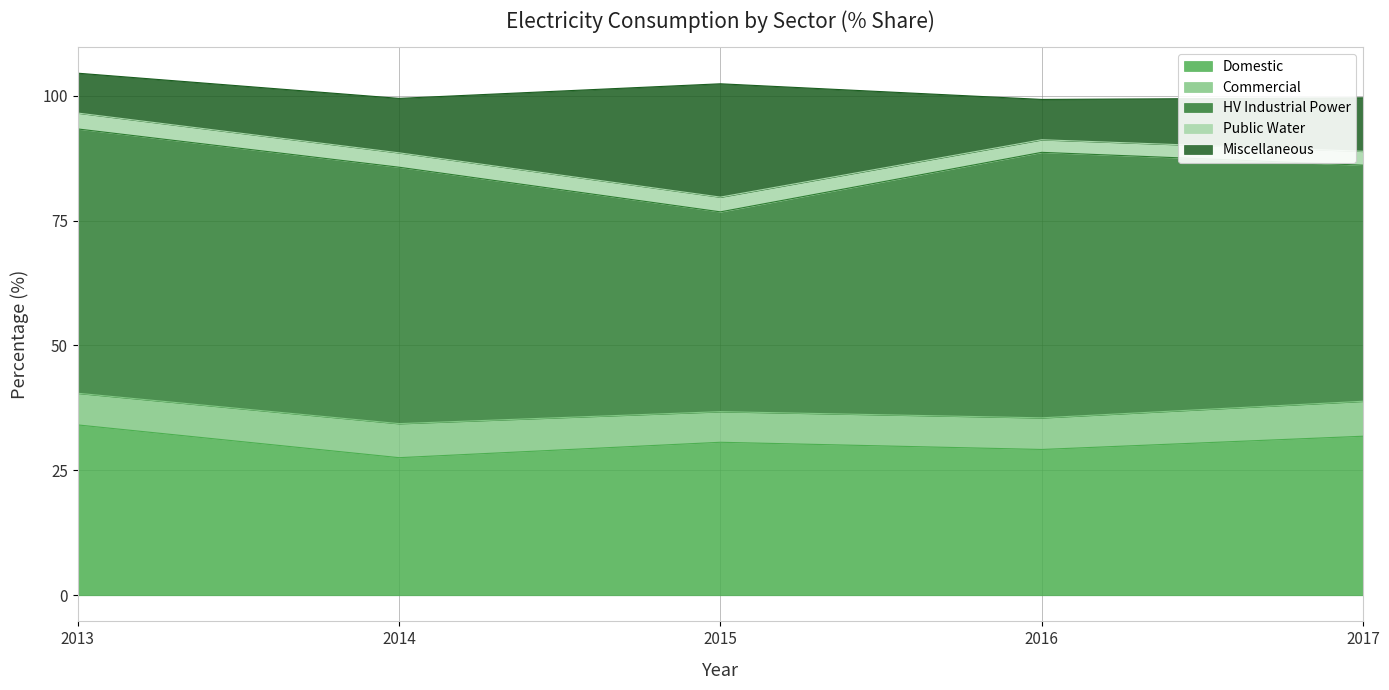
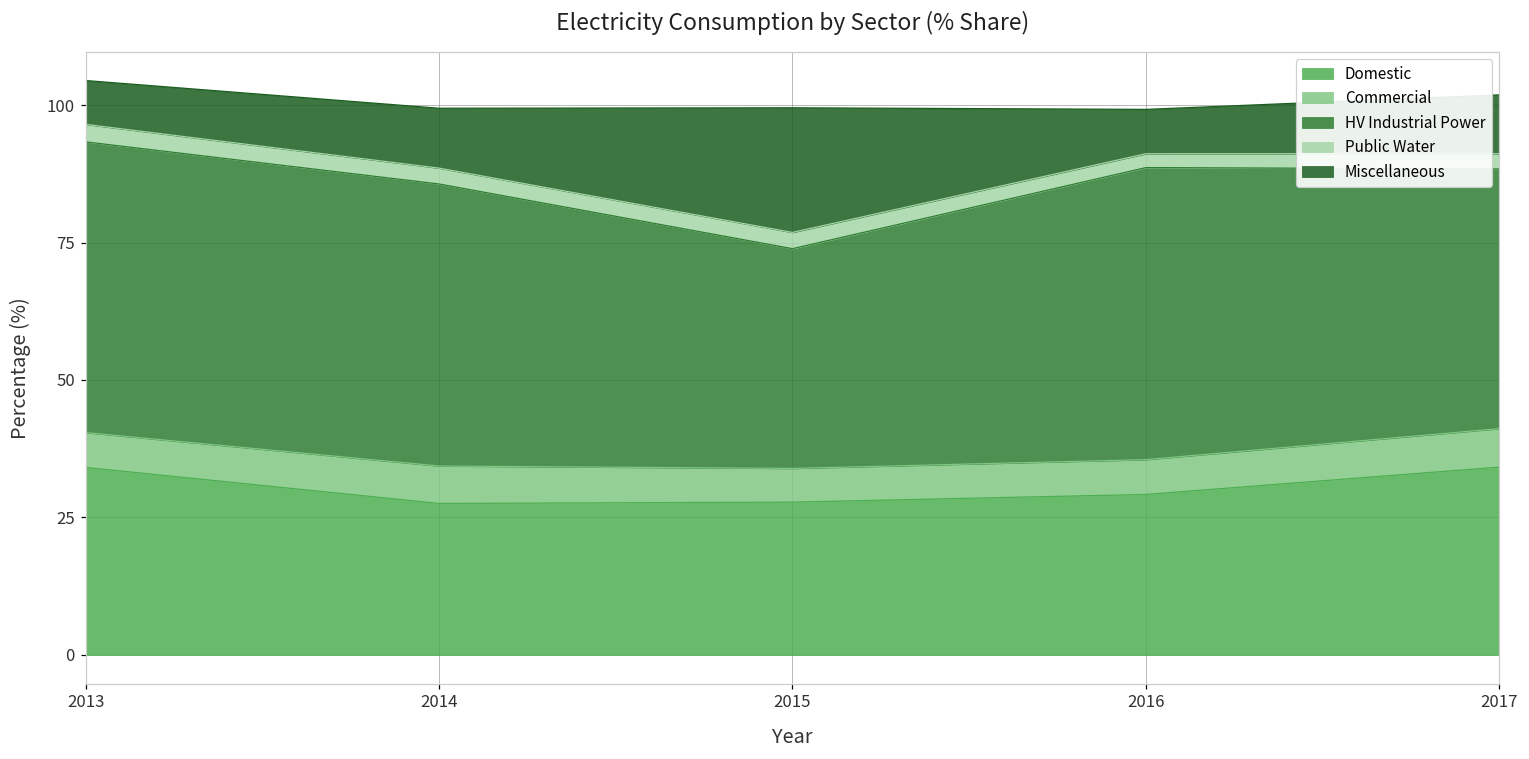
  {
    "Domestic": {
      "2013": 34,
      "2014": 28,
-     "2015": 31,
+     "2015": 28,
      "2016": 29,
-     "2017": 32
+     "2017": 34
    }
  }
